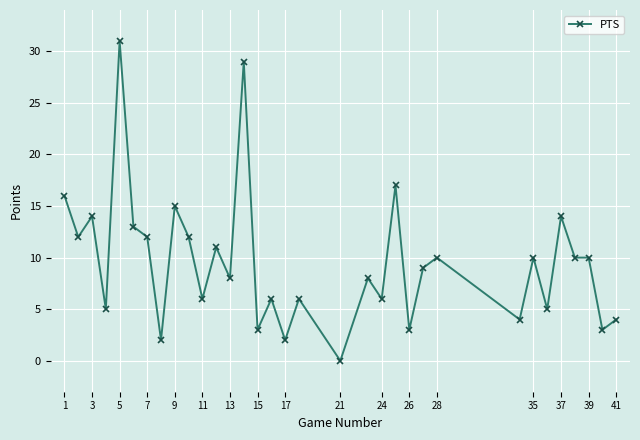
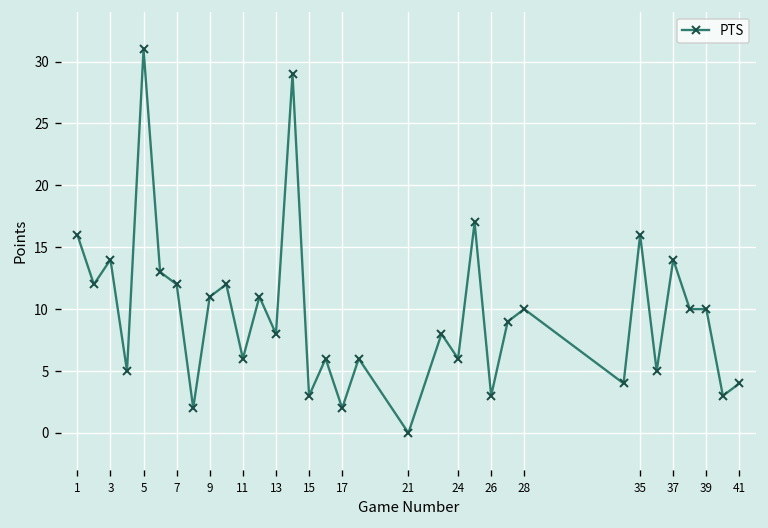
  {
    "1": 16,
    "3": 14,
    "5": 31,
    "7": 12,
-   "9": 15,
+   "9": 11,
    "11": 6,
    "13": 8,
    "15": 3,
    "17": 2,
    "21": 0,
    "24": 6,
    "26": 3,
    "28": 10,
-   "35": 10,
+   "35": 16,
    "37": 14,
    "39": 10,
    "41": 4
  }
